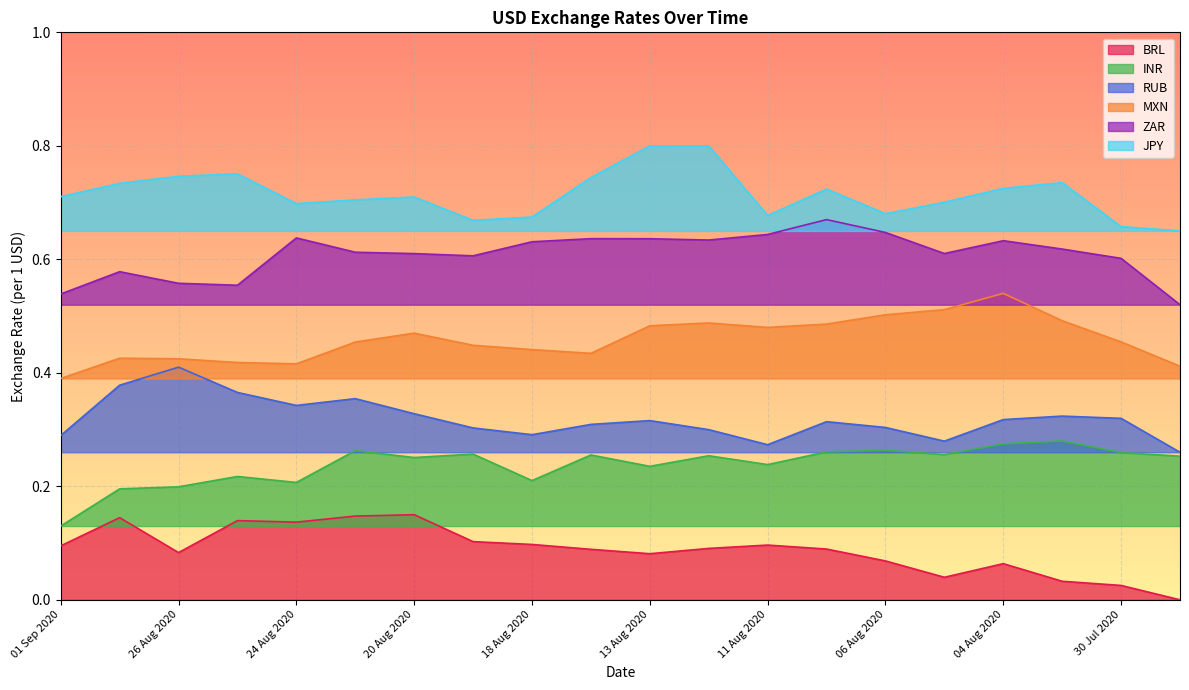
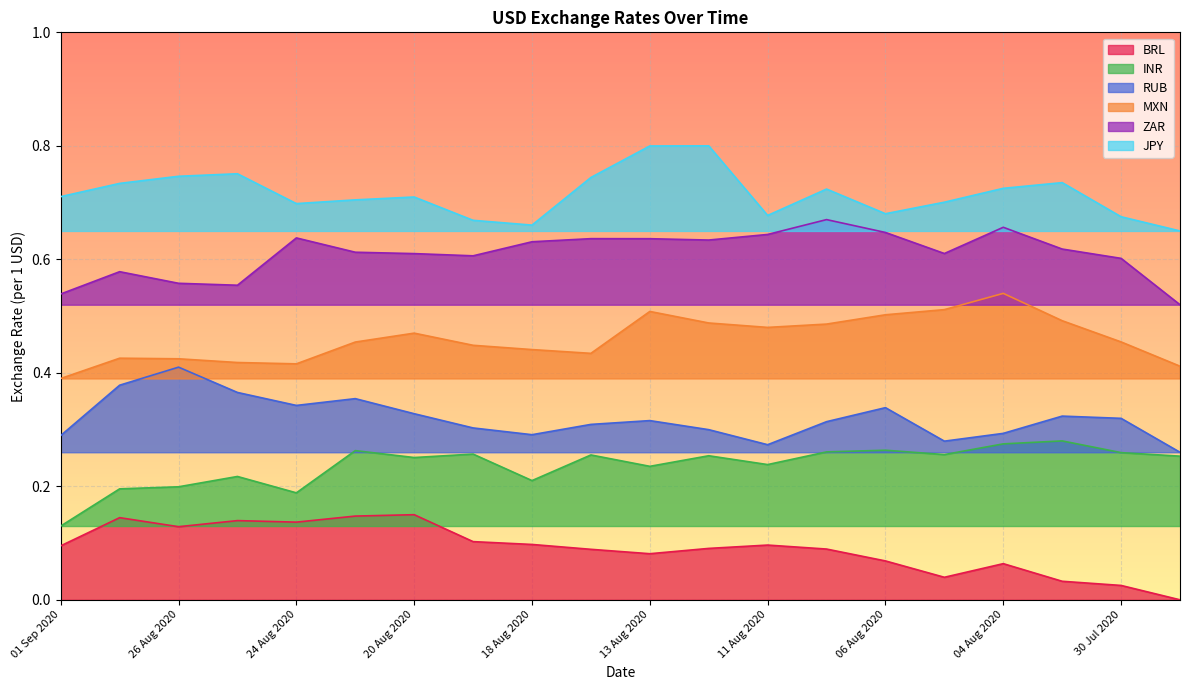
  {
    "BRL": {
      "01 Sep 2020": 0.10,
-     "26 Aug 2020": 0.08,
+     "26 Aug 2020": 0.13,
      "24 Aug 2020": 0.14,
      "20 Aug 2020": 0.15,
      "18 Aug 2020": 0.10,
      "13 Aug 2020": 0.08,
      "11 Aug 2020": 0.10,
      "06 Aug 2020": 0.07,
      "04 Aug 2020": 0.06,
      "30 Jul 2020": 0.03
    },
    "INR": {
      "26 Aug 2020": 0.20,
-     "24 Aug 2020": 0.21,
+     "24 Aug 2020": 0.19,
      "20 Aug 2020": 0.25,
      "18 Aug 2020": 0.21,
      "13 Aug 2020": 0.24,
      "11 Aug 2020": 0.24,
      "06 Aug 2020": 0.26,
      "04 Aug 2020": 0.27,
      "30 Jul 2020": 0.26
    },
    "RUB": {
      "01 Sep 2020": 0.29,
      "26 Aug 2020": 0.41,
      "24 Aug 2020": 0.34,
      "20 Aug 2020": 0.33,
      "18 Aug 2020": 0.29,
      "13 Aug 2020": 0.32,
      "11 Aug 2020": 0.27,
-     "06 Aug 2020": 0.30,
-     "04 Aug 2020": 0.32,
+     "06 Aug 2020": 0.34,
+     "04 Aug 2020": 0.29,
      "30 Jul 2020": 0.32
    },
    "MXN": {
      "26 Aug 2020": 0.42,
      "24 Aug 2020": 0.42,
      "20 Aug 2020": 0.47,
      "18 Aug 2020": 0.44,
-     "13 Aug 2020": 0.48,
+     "13 Aug 2020": 0.51,
      "11 Aug 2020": 0.48,
      "06 Aug 2020": 0.50,
      "04 Aug 2020": 0.54,
      "30 Jul 2020": 0.45
    },
    "ZAR": {
      "01 Sep 2020": 0.54,
      "26 Aug 2020": 0.56,
      "24 Aug 2020": 0.64,
      "20 Aug 2020": 0.61,
      "18 Aug 2020": 0.63,
      "13 Aug 2020": 0.64,
      "11 Aug 2020": 0.64,
      "06 Aug 2020": 0.65,
-     "04 Aug 2020": 0.63,
+     "04 Aug 2020": 0.66,
      "30 Jul 2020": 0.60
    },
    "JPY": {
      "01 Sep 2020": 0.71,
      "26 Aug 2020": 0.75,
      "24 Aug 2020": 0.70,
      "20 Aug 2020": 0.71,
-     "18 Aug 2020": 0.67,
+     "18 Aug 2020": 0.66,
      "13 Aug 2020": 0.80,
      "11 Aug 2020": 0.68,
      "06 Aug 2020": 0.68,
      "04 Aug 2020": 0.73,
-     "30 Jul 2020": 0.66
+     "30 Jul 2020": 0.68
    }
  }
